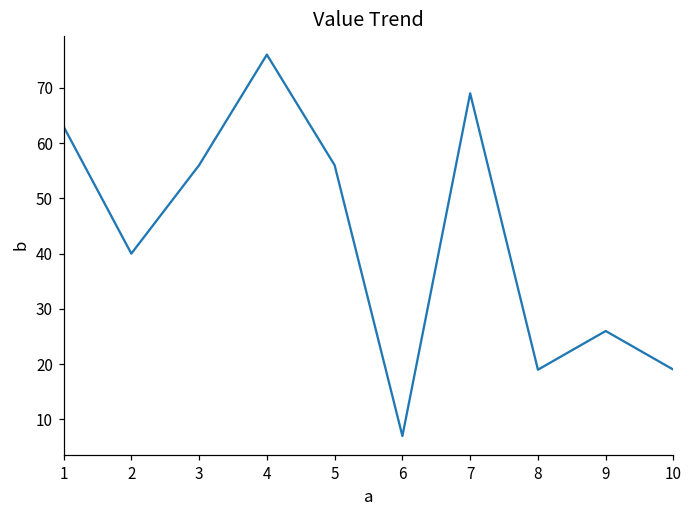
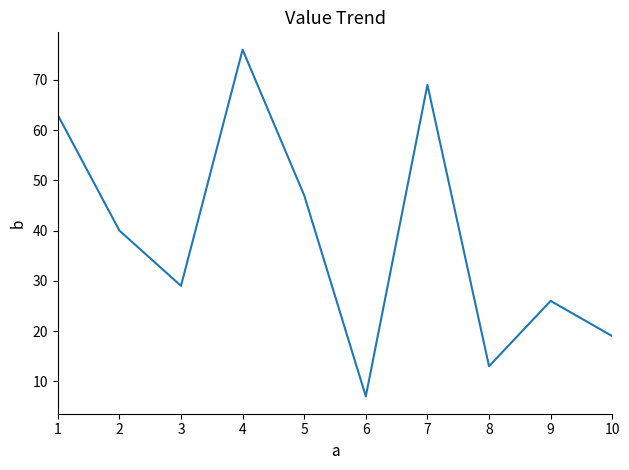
  {
    "1": 63,
    "2": 40,
-   "3": 56,
+   "3": 29,
    "4": 76,
-   "5": 56,
+   "5": 47,
    "6": 7,
    "7": 69,
-   "8": 19,
+   "8": 13,
    "9": 26,
    "10": 19
  }
